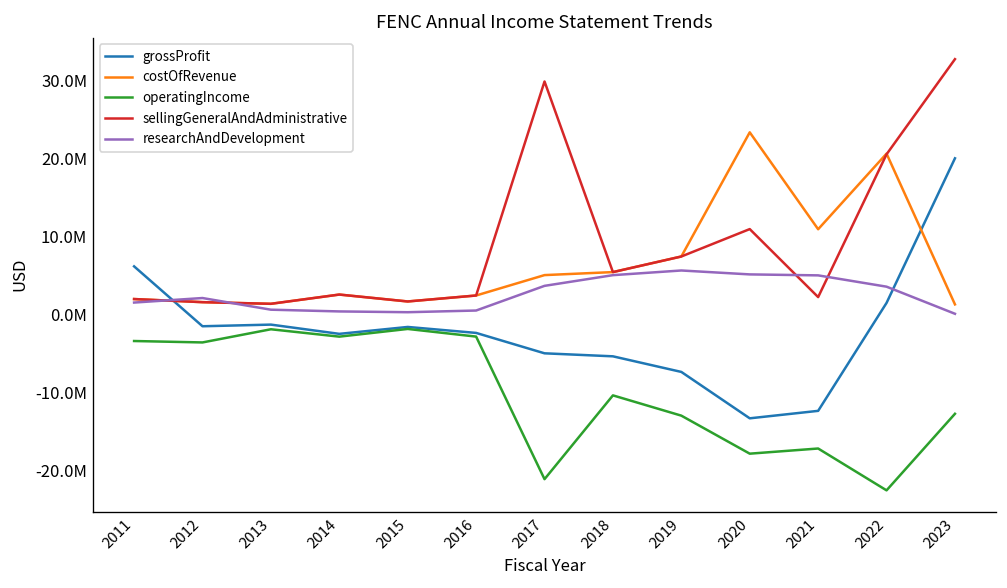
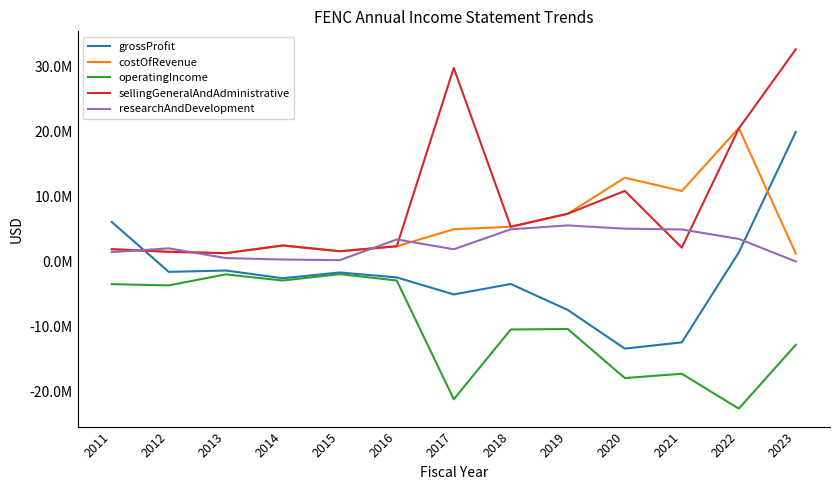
  {
    "grossProfit": {
      "2011": 6000000,
      "2012": -2000000,
      "2013": -1000000,
      "2016": -2000000,
      "2017": -5000000,
-     "2018": -5000000,
+     "2018": -3000000,
      "2019": -7000000,
      "2020": -13000000,
      "2021": -12000000,
      "2022": 1000000,
      "2023": 20000000
    },
    "costOfRevenue": {
      "2017": 5000000,
-     "2020": 23000000,
+     "2020": 13000000,
      "2021": 11000000,
      "2023": 1000000
    },
    "operatingIncome": {
      "2011": -3000000,
      "2012": -4000000,
      "2013": -2000000,
      "2016": -3000000,
      "2017": -21000000,
      "2018": -10000000,
-     "2019": -13000000,
+     "2019": -10000000,
      "2020": -18000000,
      "2021": -17000000,
      "2022": -23000000,
      "2023": -13000000
    },
    "sellingGeneralAndAdministrative": {
      "2017": 30000000,
      "2020": 11000000,
      "2021": 2000000,
      "2023": 33000000
    },
    "researchAndDevelopment": {
      "2011": 1000000,
      "2012": 2000000,
      "2013": 1000000,
      "2014": 0,
      "2015": 0,
-     "2016": 0,
-     "2017": 4000000,
+     "2016": 3000000,
+     "2017": 2000000,
      "2018": 5000000,
      "2019": 6000000,
      "2020": 5000000,
      "2021": 5000000,
      "2022": 4000000,
      "2023": 0
    }
  }
